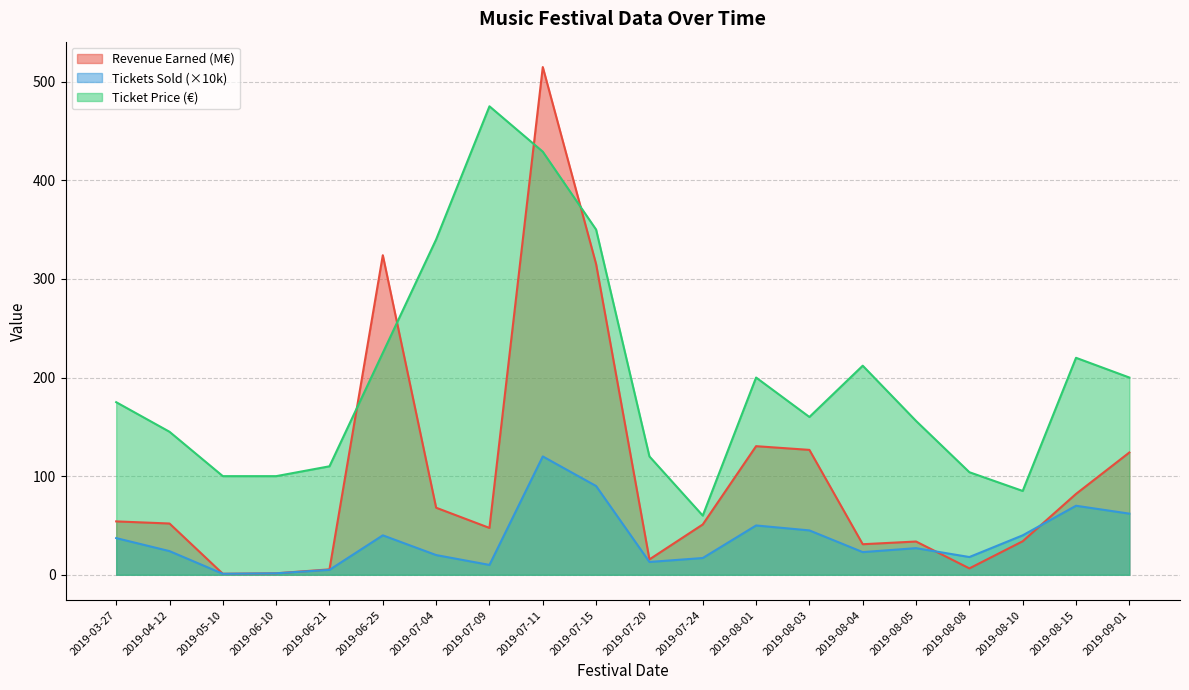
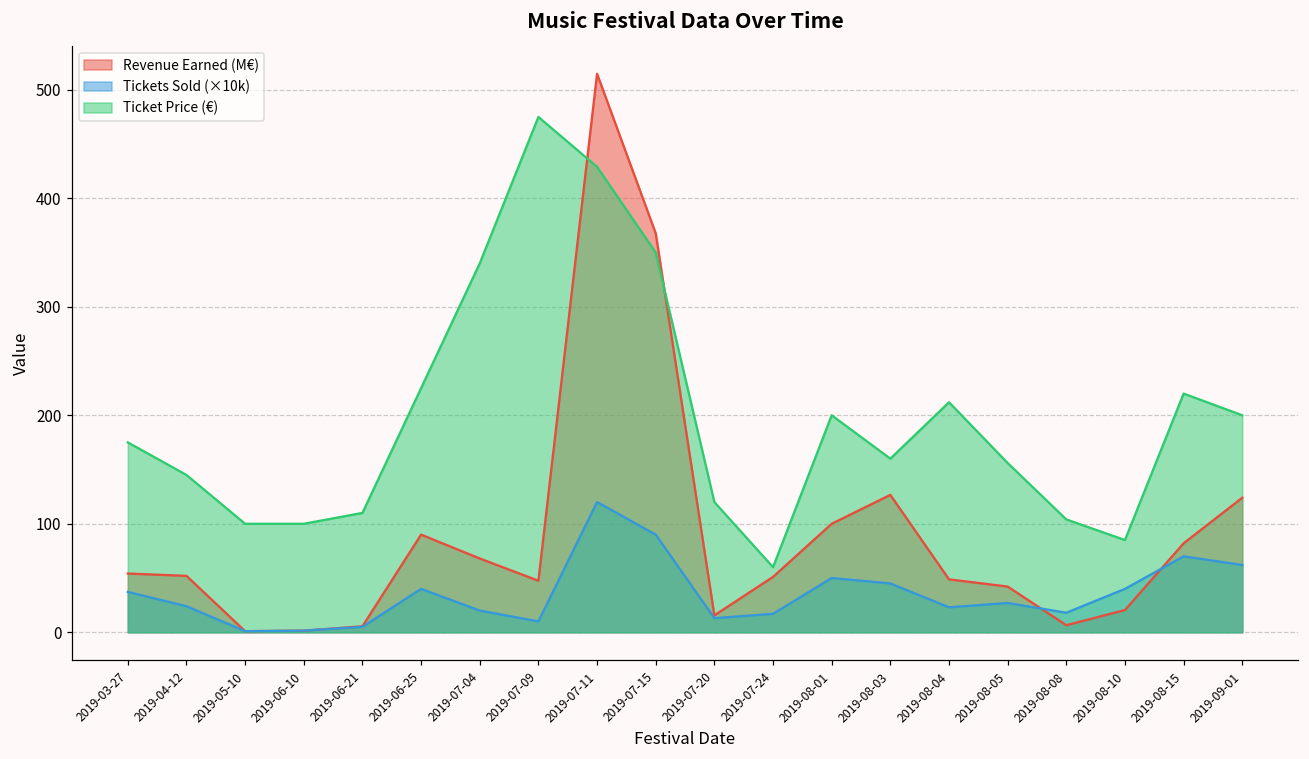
  {
    "Revenue Earned (M€)": {
      "2019-03-27": 50,
      "2019-04-12": 50,
-     "2019-06-25": 320,
+     "2019-06-25": 90,
      "2019-07-04": 70,
      "2019-07-09": 50,
      "2019-07-11": 510,
-     "2019-07-15": 320,
+     "2019-07-15": 370,
      "2019-07-20": 20,
      "2019-07-24": 50,
-     "2019-08-01": 130,
+     "2019-08-01": 100,
      "2019-08-03": 130,
-     "2019-08-04": 30,
-     "2019-08-05": 30,
+     "2019-08-04": 50,
+     "2019-08-05": 40,
      "2019-08-08": 10,
-     "2019-08-10": 30,
+     "2019-08-10": 20,
      "2019-08-15": 80,
      "2019-09-01": 120
    },
    "Tickets Sold (×10k)": {
      "2019-03-27": 40,
      "2019-04-12": 20,
      "2019-06-25": 40,
      "2019-07-04": 20,
      "2019-07-09": 10,
      "2019-07-11": 120,
      "2019-07-15": 90,
      "2019-07-20": 10,
      "2019-07-24": 20,
      "2019-08-01": 50,
      "2019-08-03": 50,
      "2019-08-04": 20,
      "2019-08-05": 30,
      "2019-08-08": 20,
      "2019-08-10": 40,
      "2019-08-15": 70,
      "2019-09-01": 60
    },
    "Ticket Price (€)": {
      "2019-03-27": 180,
      "2019-04-12": 150,
      "2019-05-10": 100,
      "2019-06-10": 100,
      "2019-06-21": 110,
      "2019-06-25": 230,
      "2019-07-04": 340,
      "2019-07-09": 480,
      "2019-07-11": 430,
      "2019-07-15": 350,
      "2019-07-20": 120,
      "2019-07-24": 60,
      "2019-08-01": 200,
      "2019-08-03": 160,
      "2019-08-04": 210,
      "2019-08-05": 160,
      "2019-08-08": 100,
      "2019-08-10": 90,
      "2019-08-15": 220,
      "2019-09-01": 200
    }
  }
